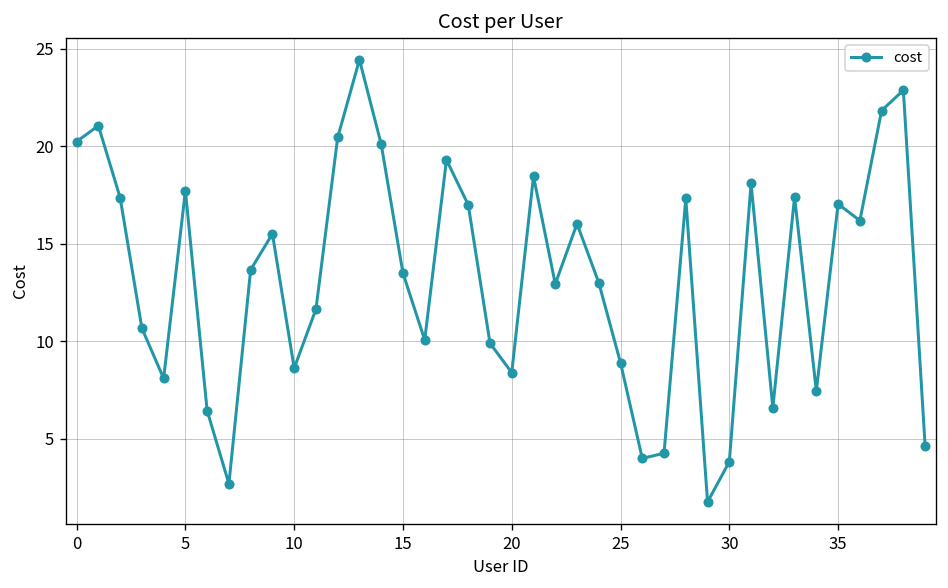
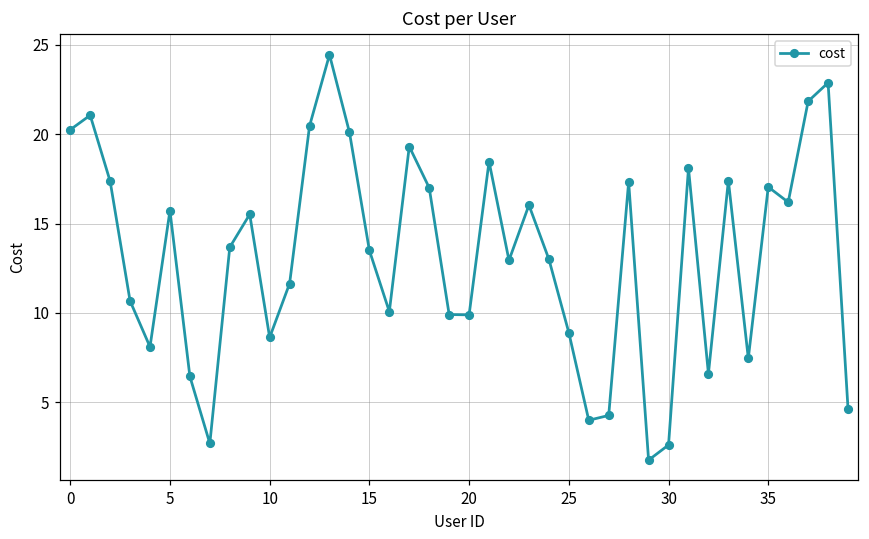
  {
    "0": 20.2,
-   "5": 17.7,
+   "5": 15.7,
    "10": 8.6,
    "15": 13.5,
-   "20": 8.4,
+   "20": 9.9,
    "25": 8.9,
-   "30": 3.8,
+   "30": 2.6,
    "35": 17.0
  }
